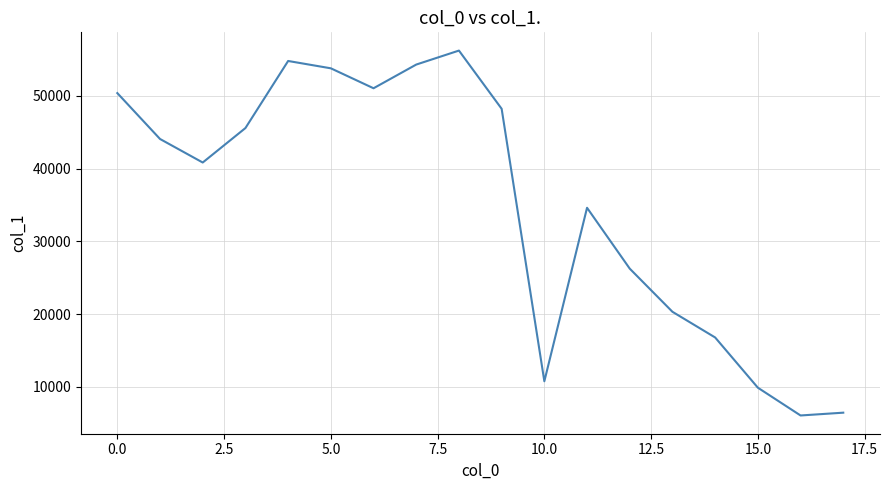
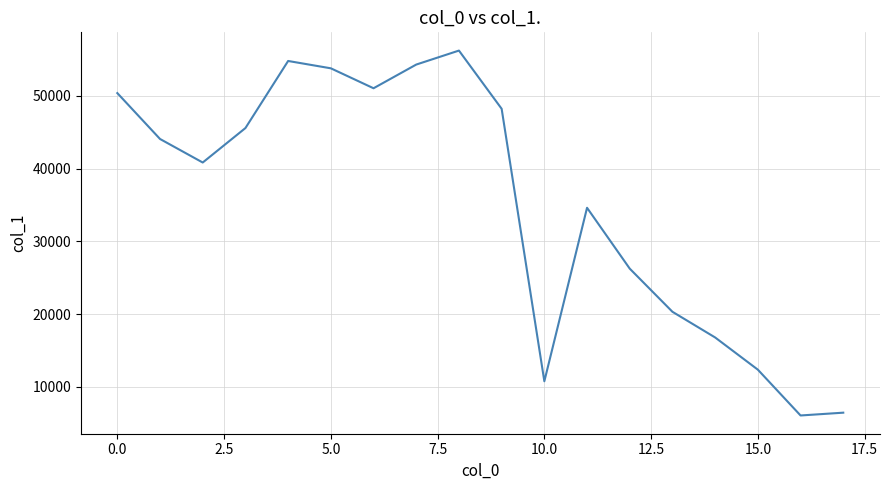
  {
    "0.0": 50000,
    "5.0": 54000,
    "10.0": 11000,
-   "15.0": 10000
+   "15.0": 12000
  }
